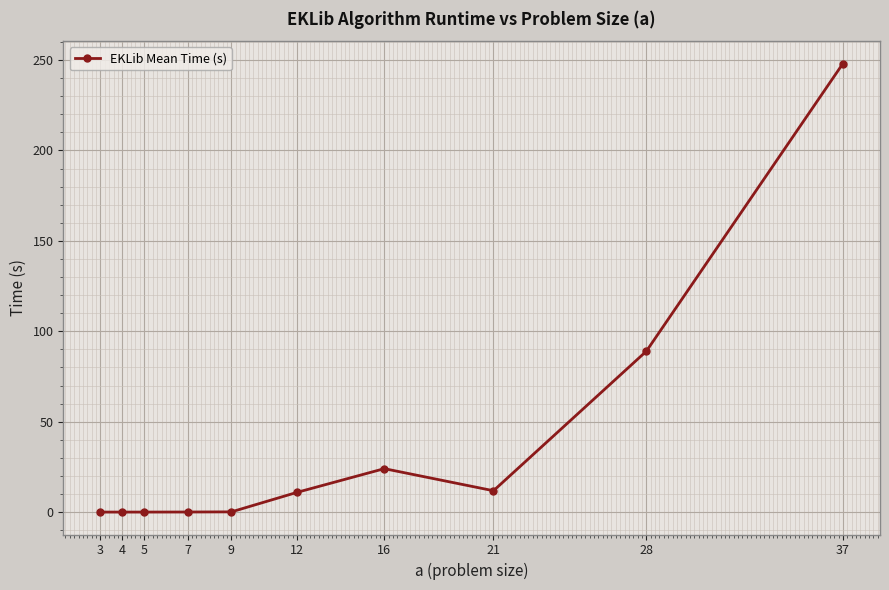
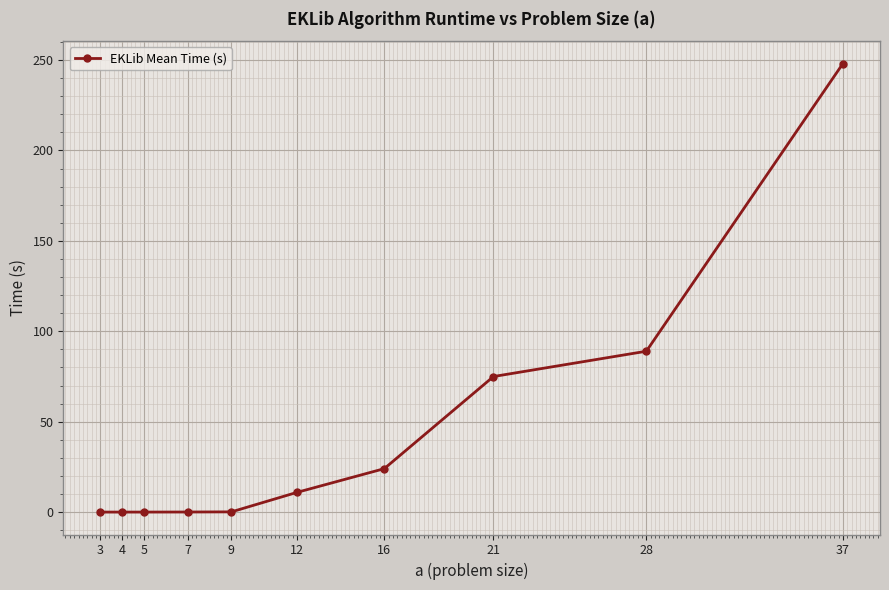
  {
    "3": 0,
    "4": 0,
    "5": 0,
    "7": 0,
    "9": 0,
    "12": 11,
    "16": 24,
-   "21": 12,
+   "21": 75,
    "28": 89,
    "37": 248
  }
